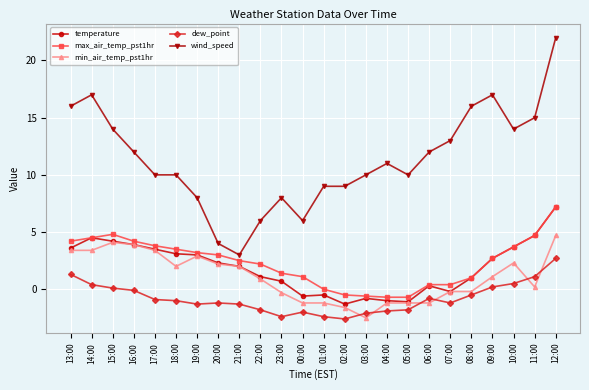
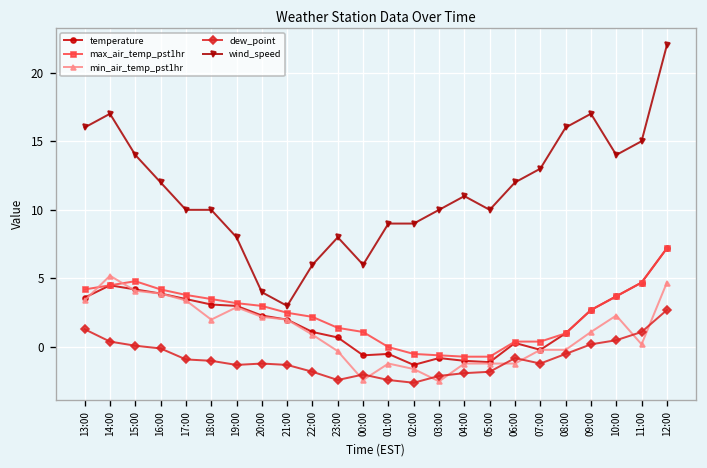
  {
    "min_air_temp_pst1hr": {
-     "14:00": 3.4,
+     "14:00": 5.2,
      "18:00": 2.0,
      "23:00": -0.3,
-     "00:00": -1.2,
+     "00:00": -2.4,
      "01:00": -1.2,
      "02:00": -1.6,
      "03:00": -2.5,
      "06:00": -1.2,
      "08:00": -0.2,
      "09:00": 1.1,
      "10:00": 2.3,
      "11:00": 0.2,
      "12:00": 4.7
    }
  }
